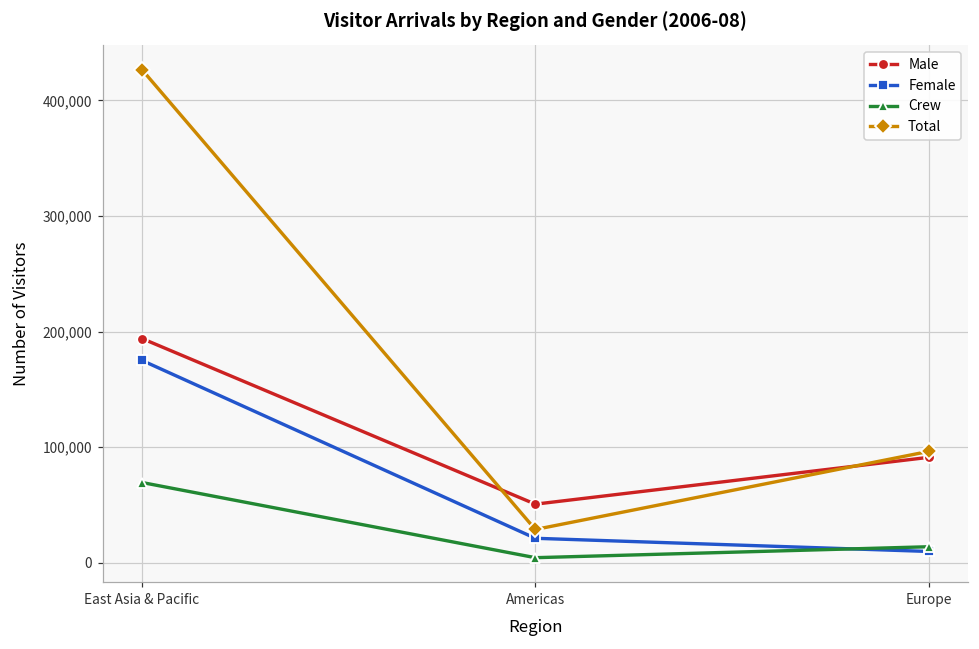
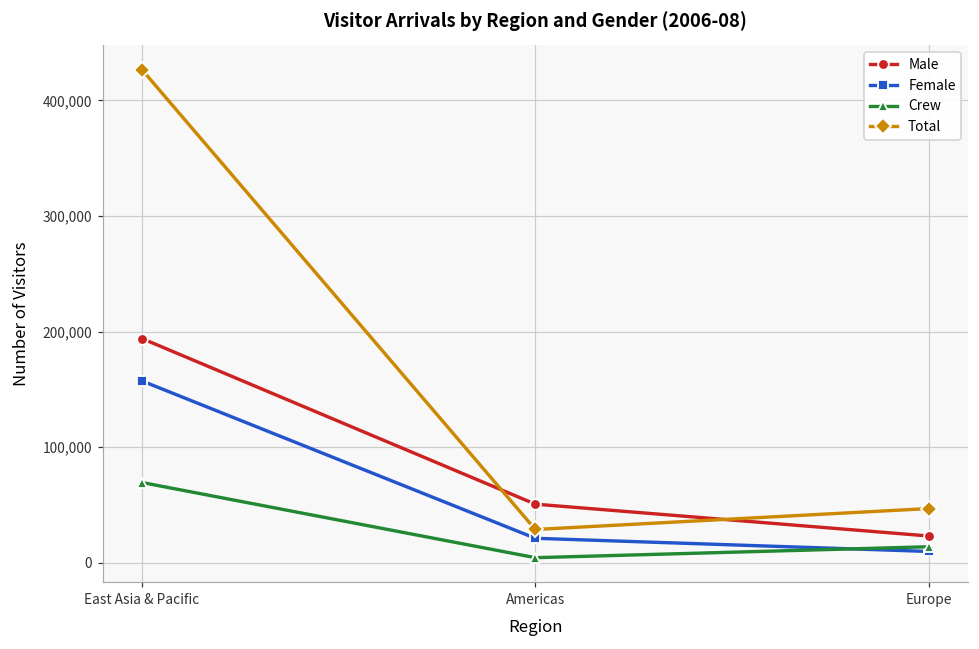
  {
    "Male": {
      "East Asia & Pacific": "194,000",
      "Americas": "51,000",
-     "Europe": "91,000"
+     "Europe": "23,000"
    },
    "Female": {
-     "East Asia & Pacific": "175,000",
+     "East Asia & Pacific": "157,000",
      "Americas": "21,000",
      "Europe": "10,000"
    },
    "Crew": {
      "East Asia & Pacific": "69,000",
      "Americas": "4,000",
      "Europe": "14,000"
    },
    "Total": {
      "East Asia & Pacific": "427,000",
      "Americas": "29,000",
-     "Europe": "96,000"
+     "Europe": "47,000"
    }
  }
